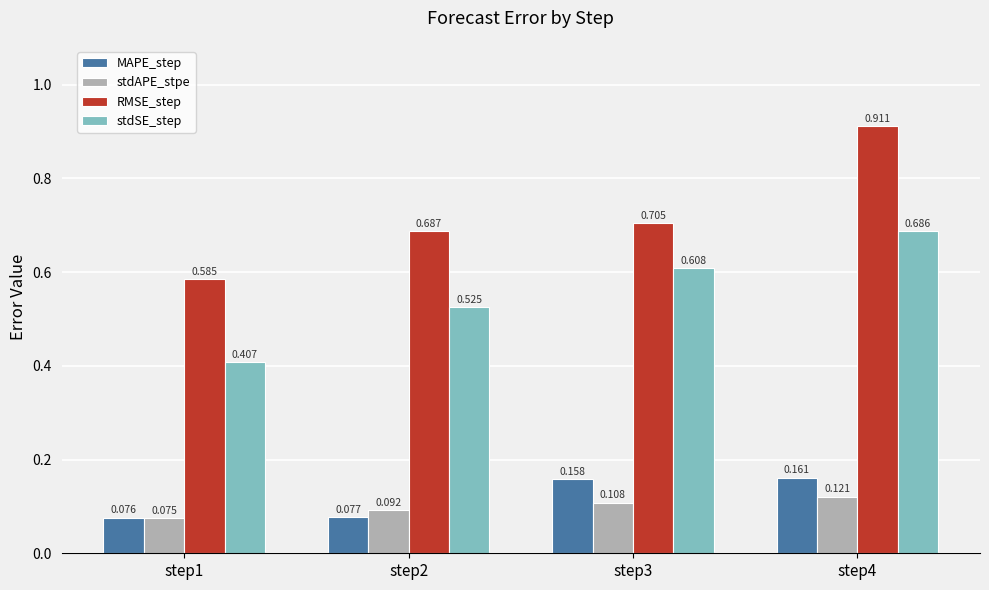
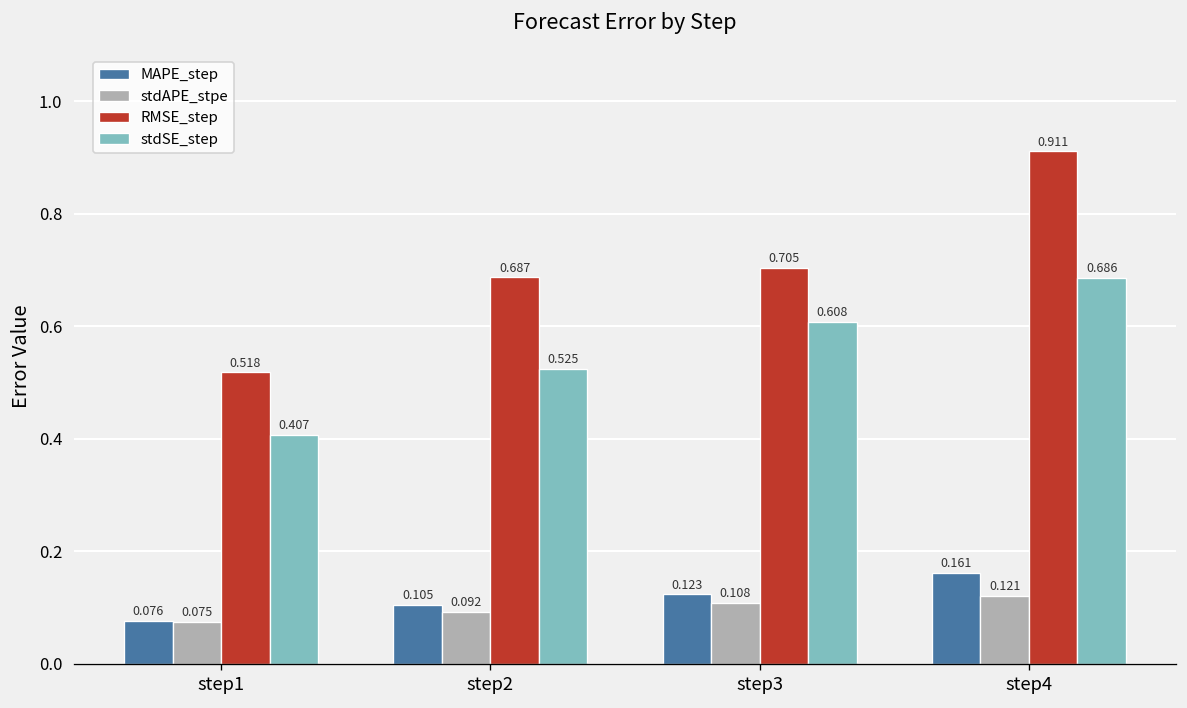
  {
    "MAPE_step": {
      "step1": 0.076,
-     "step2": 0.077,
-     "step3": 0.158,
+     "step2": 0.105,
+     "step3": 0.123,
      "step4": 0.161
    },
    "RMSE_step": {
-     "step1": 0.585,
+     "step1": 0.518,
      "step2": 0.687,
      "step3": 0.705,
      "step4": 0.911
    }
  }
